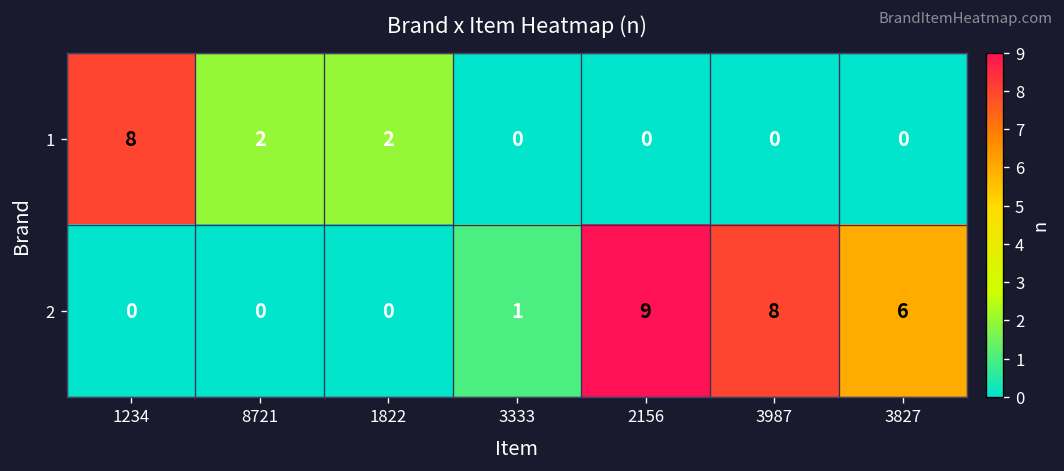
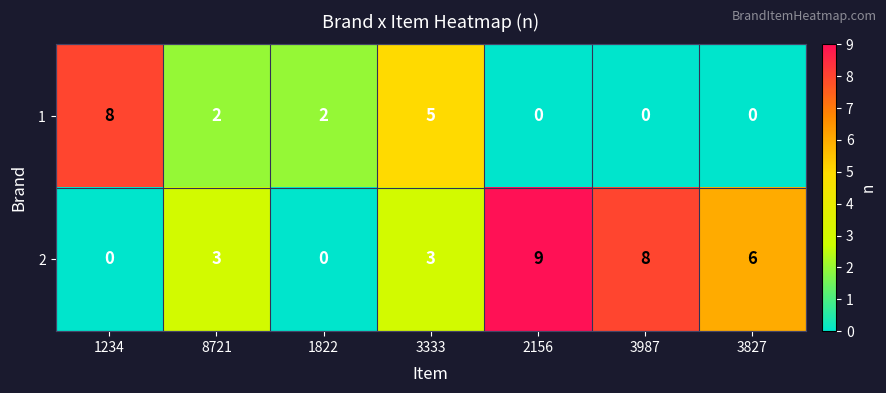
  {
    "1": {
      "1234": 8,
      "8721": 2,
      "1822": 2,
-     "3333": 0,
+     "3333": 5,
      "2156": 0,
      "3987": 0,
      "3827": 0
    },
    "2": {
      "1234": 0,
-     "8721": 0,
+     "8721": 3,
      "1822": 0,
-     "3333": 1,
+     "3333": 3,
      "2156": 9,
      "3987": 8,
      "3827": 6
    }
  }
